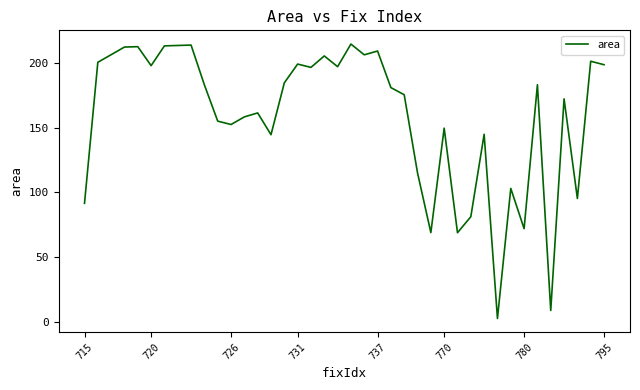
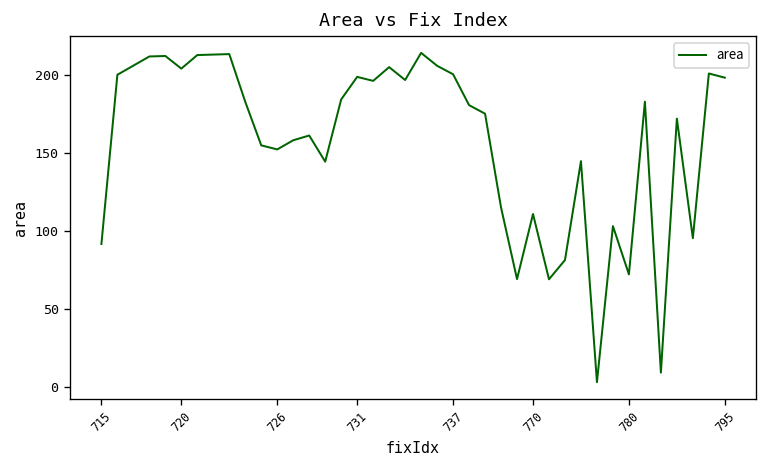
  {
    "715": 92,
-   "720": 198,
+   "720": 204,
    "726": 152,
    "731": 199,
-   "737": 209,
-   "770": 150,
+   "737": 201,
+   "770": 111,
    "780": 72,
    "795": 198
  }
